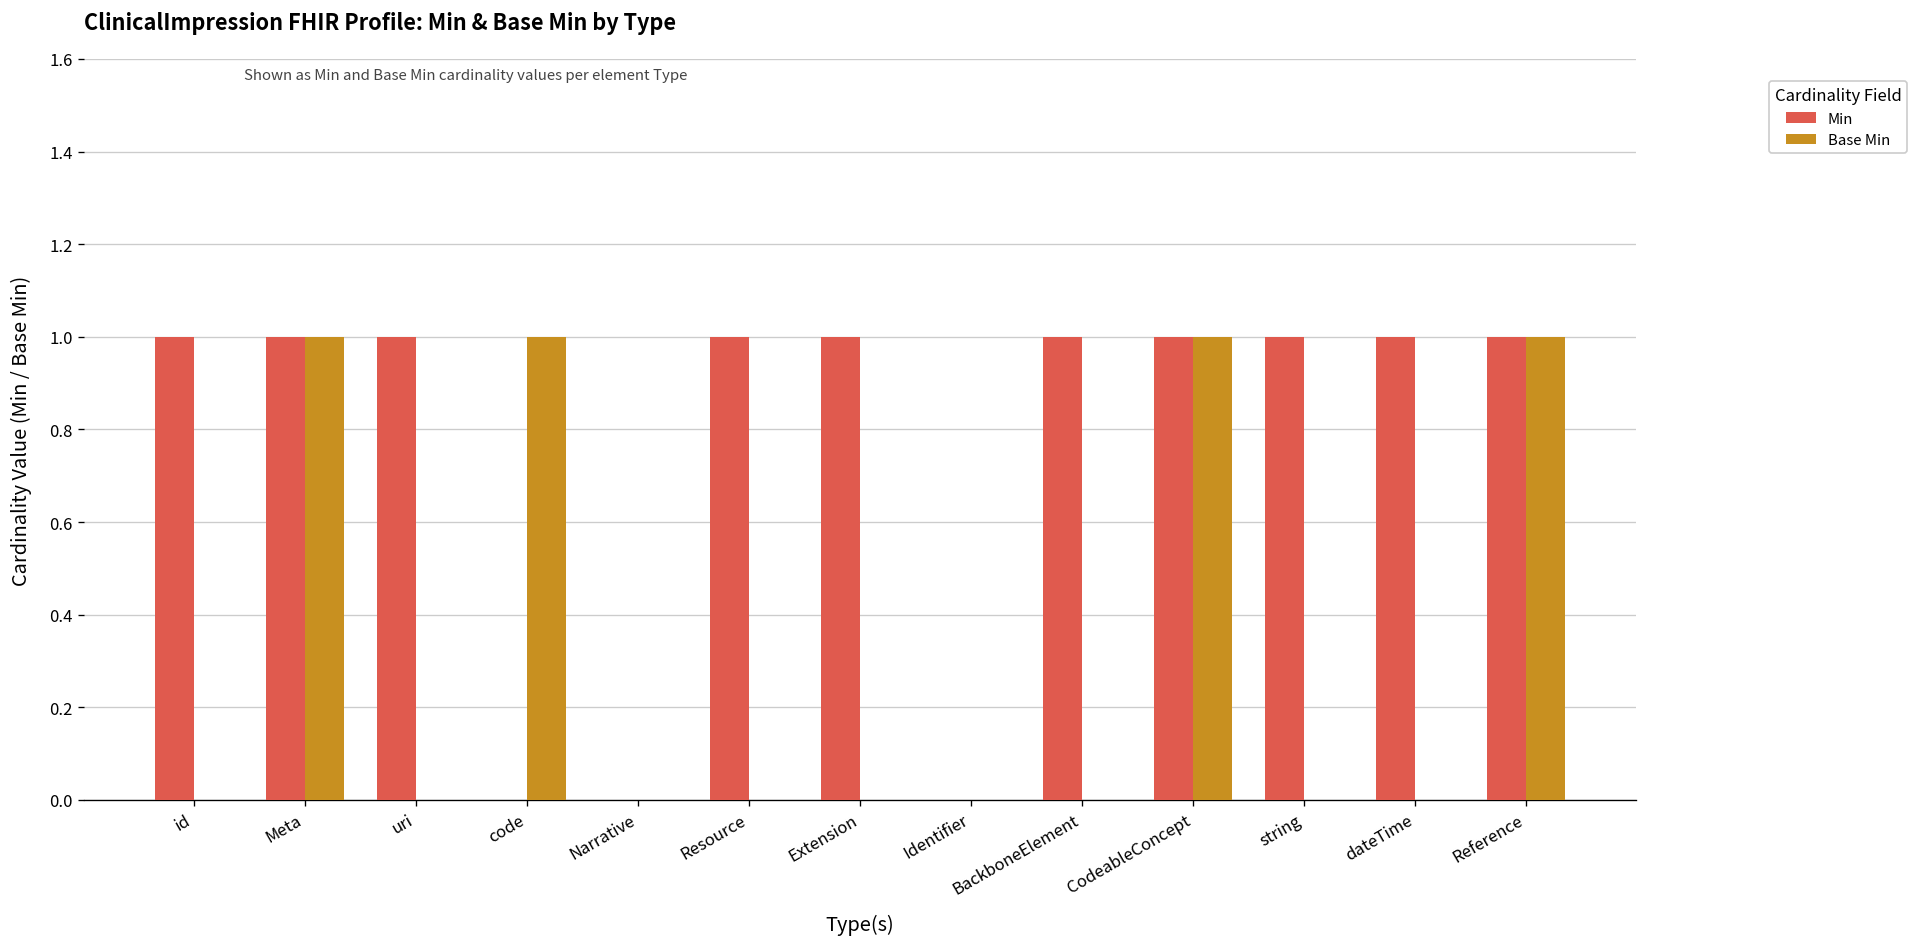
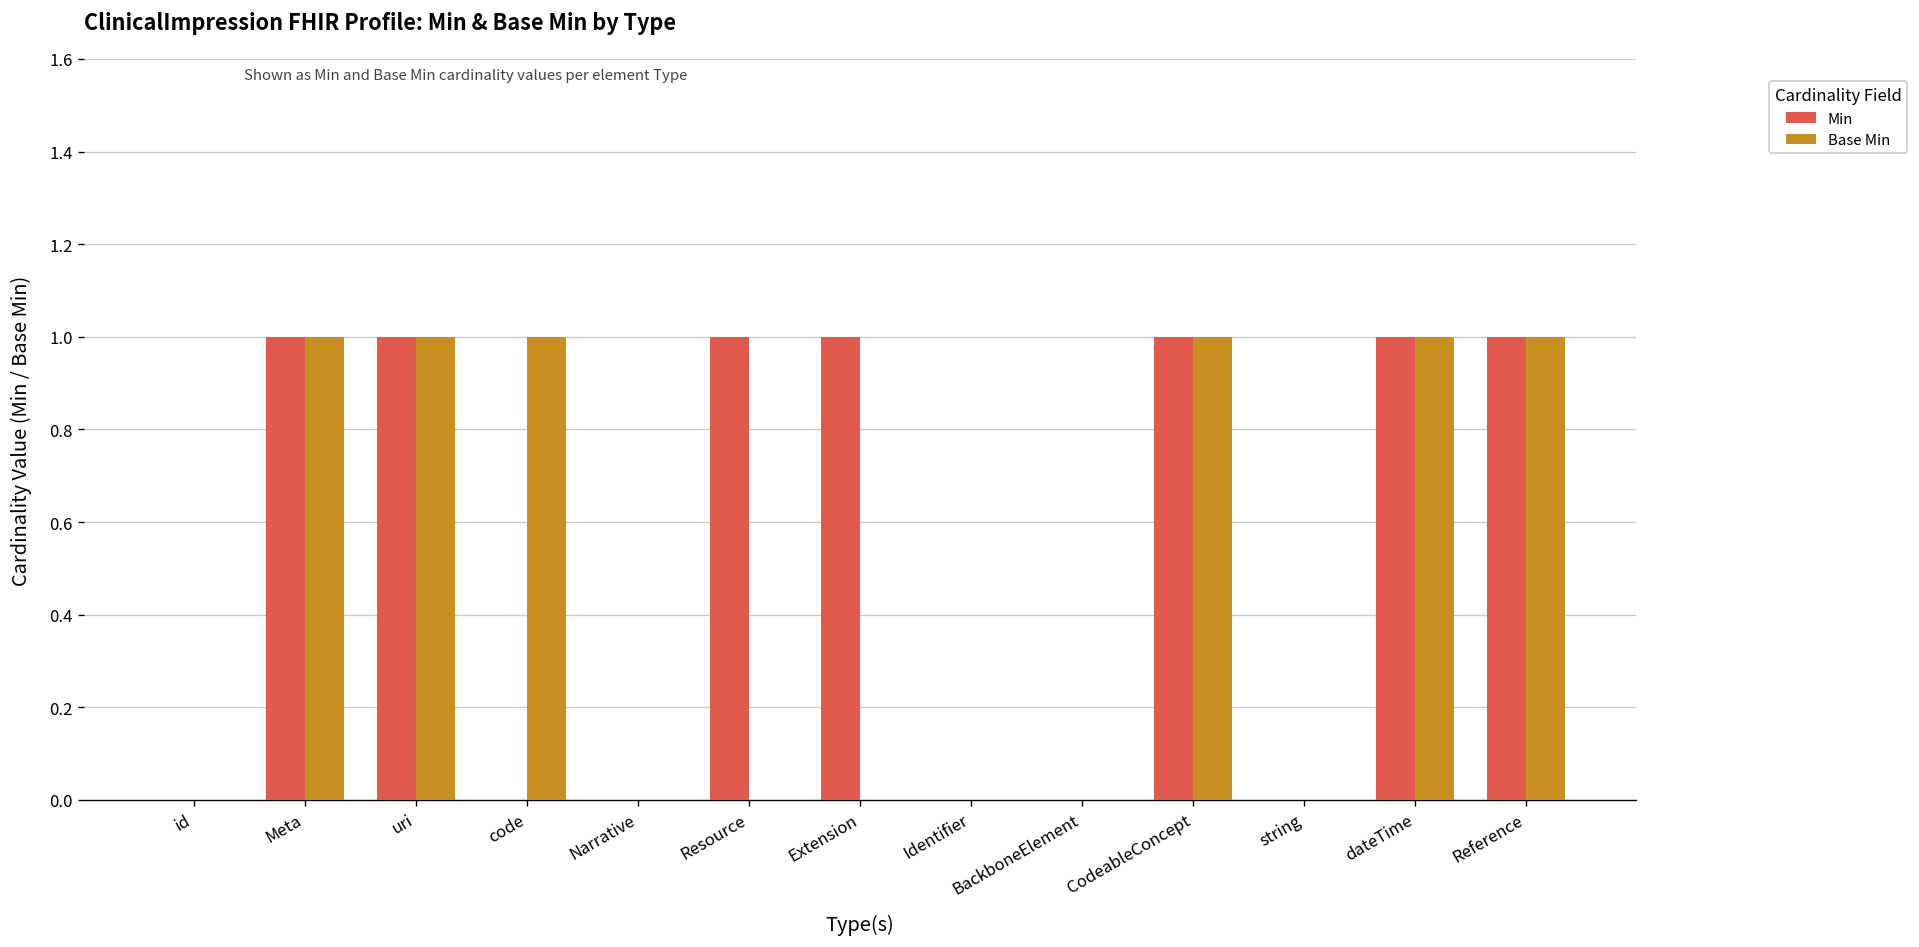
  {
    "Min": {
-     "id": 1,
+     "id": 0,
      "Meta": 1,
      "uri": 1,
      "code": 0,
      "Narrative": 0,
      "Resource": 1,
      "Extension": 1,
      "Identifier": 0,
-     "BackboneElement": 1,
+     "BackboneElement": 0,
      "CodeableConcept": 1,
-     "string": 1,
+     "string": 0,
      "dateTime": 1,
      "Reference": 1
    },
    "Base Min": {
      "id": 0,
      "Meta": 1,
-     "uri": 0,
+     "uri": 1,
      "code": 1,
      "Narrative": 0,
      "Resource": 0,
      "Extension": 0,
      "Identifier": 0,
      "BackboneElement": 0,
      "CodeableConcept": 1,
      "string": 0,
-     "dateTime": 0,
+     "dateTime": 1,
      "Reference": 1
    }
  }
